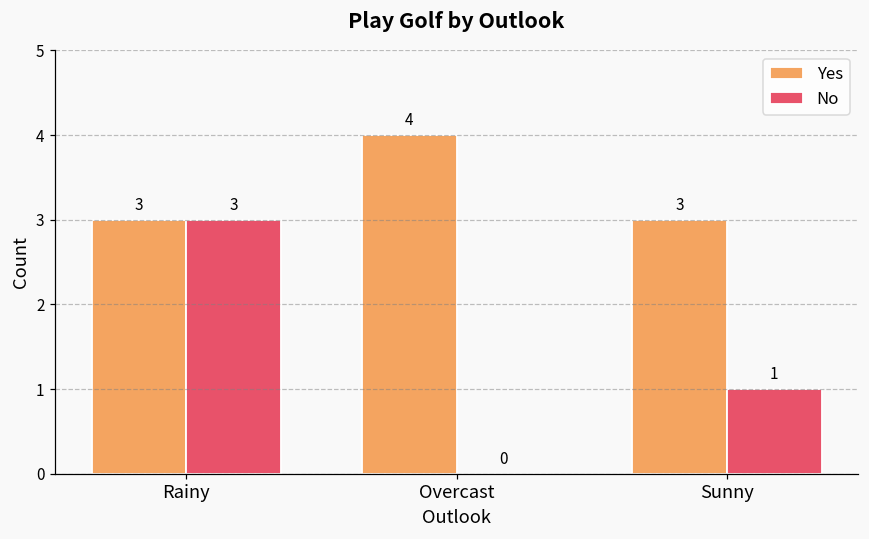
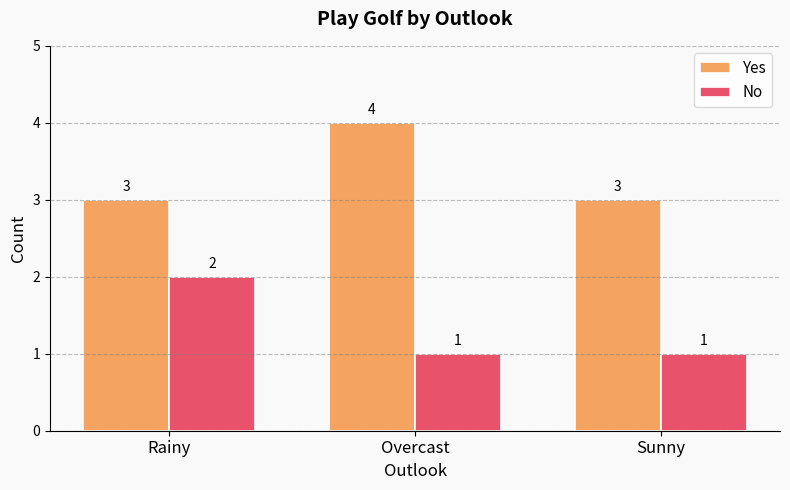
  {
    "Yes": {
      "Rainy": 3,
      "Overcast": 4,
      "Sunny": 3
    },
    "No": {
-     "Rainy": 3,
-     "Overcast": 0,
+     "Rainy": 2,
+     "Overcast": 1,
      "Sunny": 1
    }
  }
